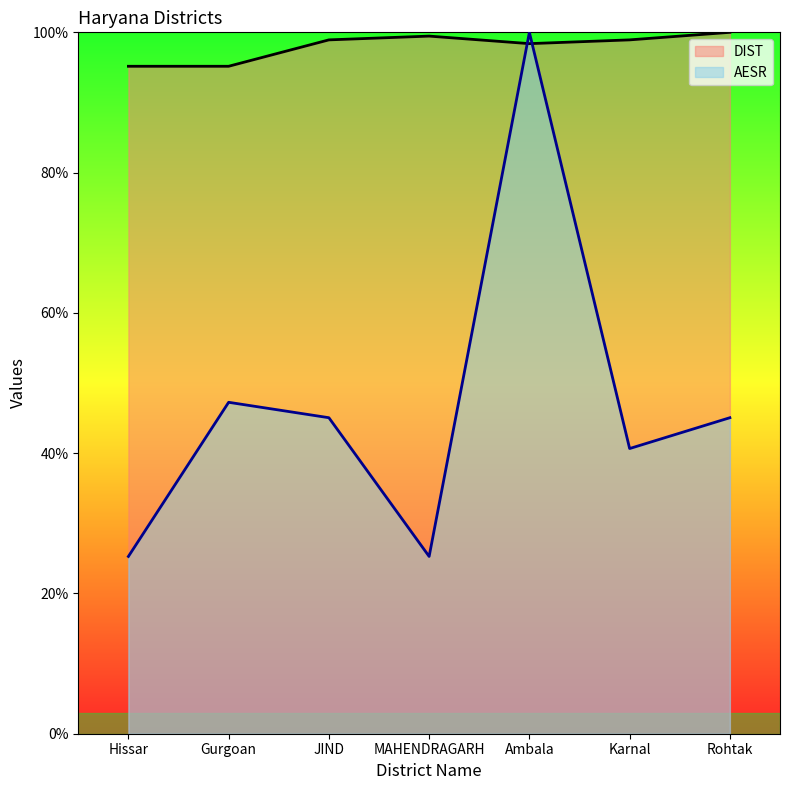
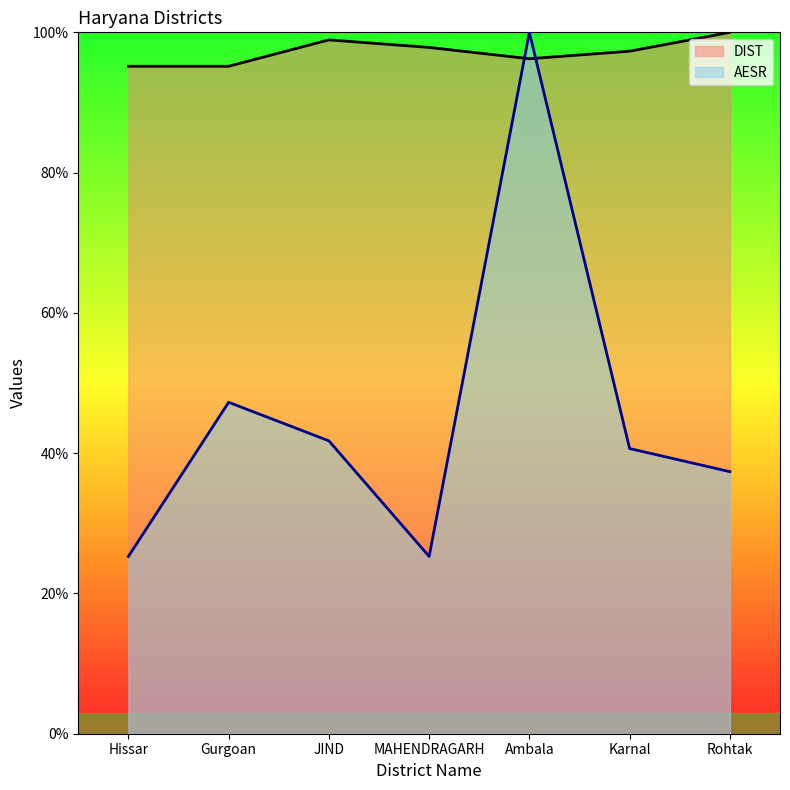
  {
    "DIST": {
      "Hissar": "95%",
      "Gurgoan": "95%",
      "JIND": "99%",
-     "MAHENDRAGARH": "99%",
-     "Ambala": "98%",
-     "Karnal": "99%",
+     "MAHENDRAGARH": "98%",
+     "Ambala": "96%",
+     "Karnal": "97%",
      "Rohtak": "100%"
    },
    "AESR": {
      "Hissar": "25%",
      "Gurgoan": "47%",
-     "JIND": "45%",
+     "JIND": "42%",
      "MAHENDRAGARH": "25%",
      "Ambala": "100%",
      "Karnal": "41%",
-     "Rohtak": "45%"
+     "Rohtak": "37%"
    }
  }
